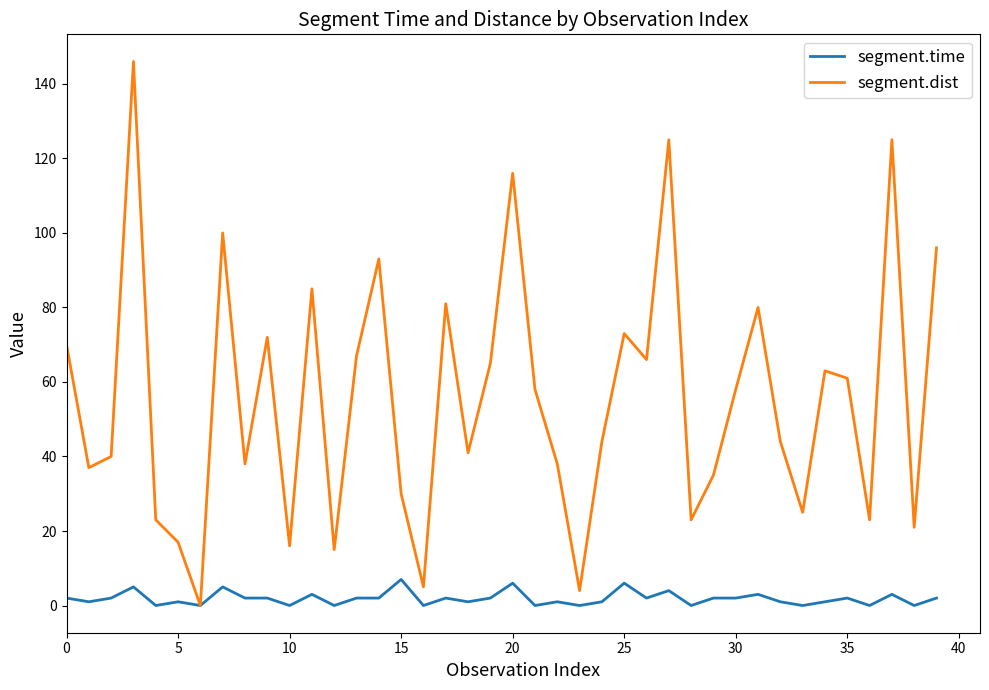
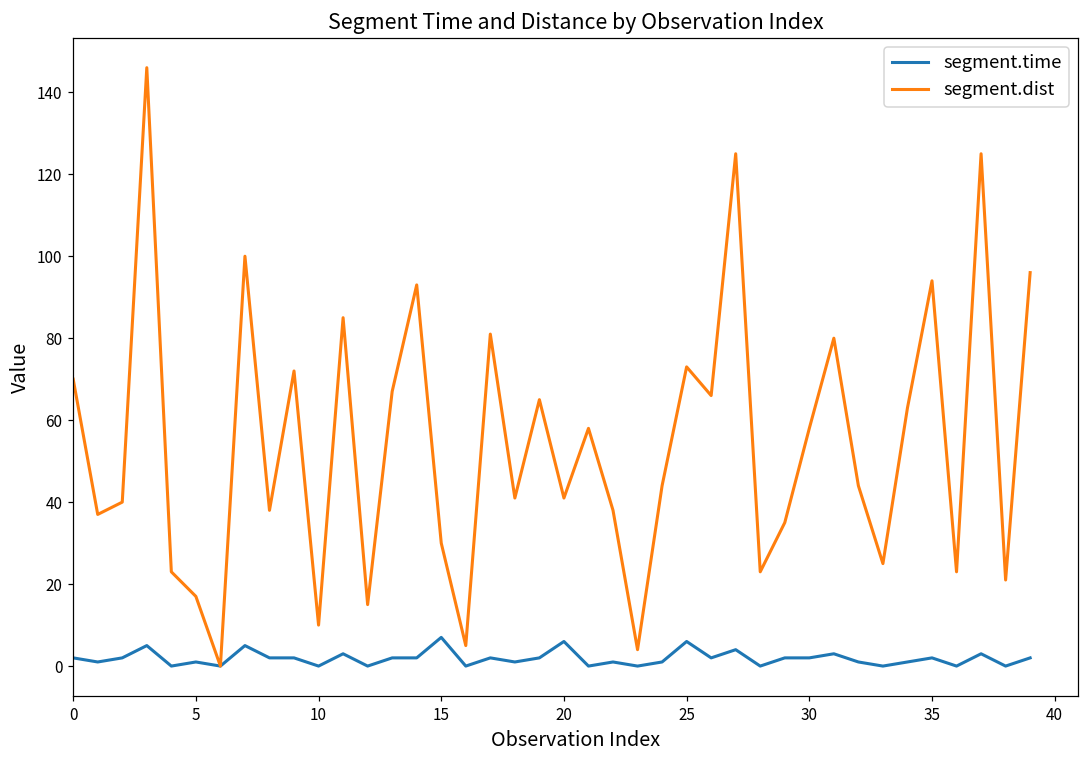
  {
    "segment.time": {
      "0": 2,
      "5": 1,
      "10": 0,
      "15": 7,
      "20": 6,
      "25": 6,
      "30": 2,
      "35": 2
    },
    "segment.dist": {
      "0": 70,
      "5": 17,
-     "10": 16,
+     "10": 10,
      "15": 30,
-     "20": 116,
+     "20": 41,
      "25": 73,
      "30": 58,
-     "35": 61
+     "35": 94
    }
  }
